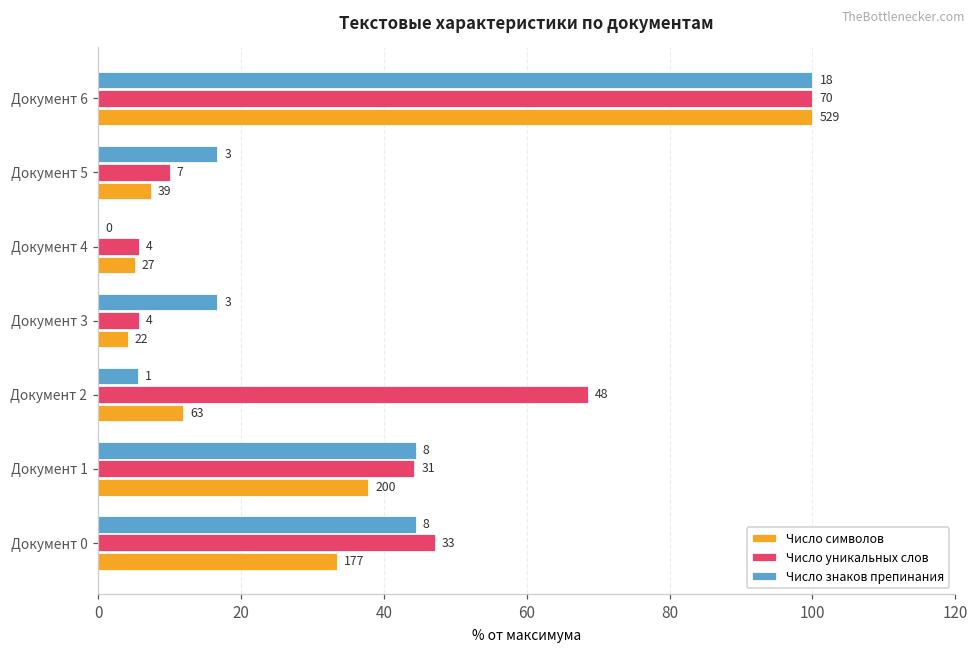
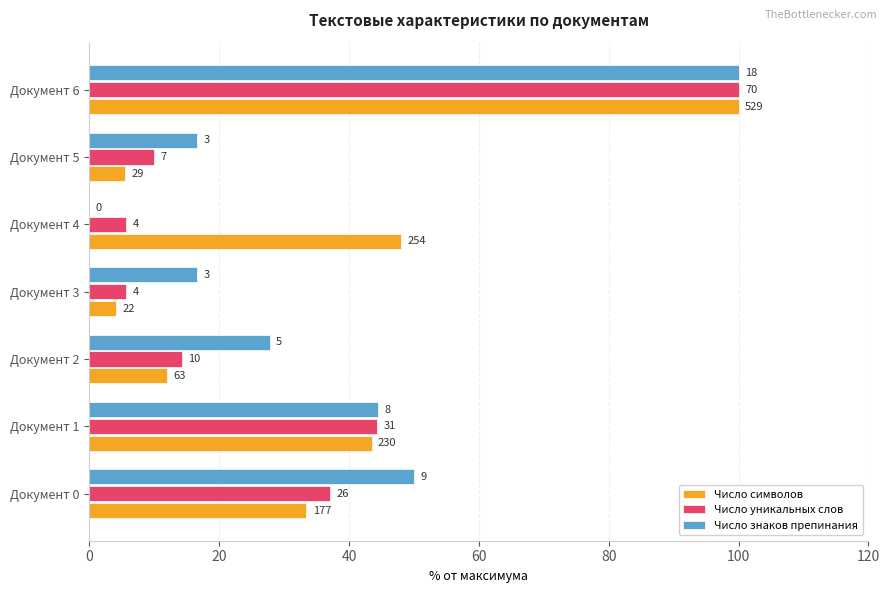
  {
    "Число символов": {
-     "Документ 5": 39,
-     "Документ 4": 27,
+     "Документ 5": 29,
+     "Документ 4": 254,
      "Документ 3": 4,
-     "Документ 1": 200
+     "Документ 1": 230
    },
    "Число уникальных слов": {
-     "Документ 2": 48,
-     "Документ 0": 33
+     "Документ 2": 10,
+     "Документ 0": 26
    },
    "Число знаков препинания": {
      "Документ 4": 0,
-     "Документ 2": 1,
-     "Документ 0": 8
+     "Документ 2": 5,
+     "Документ 0": 9
    }
  }
